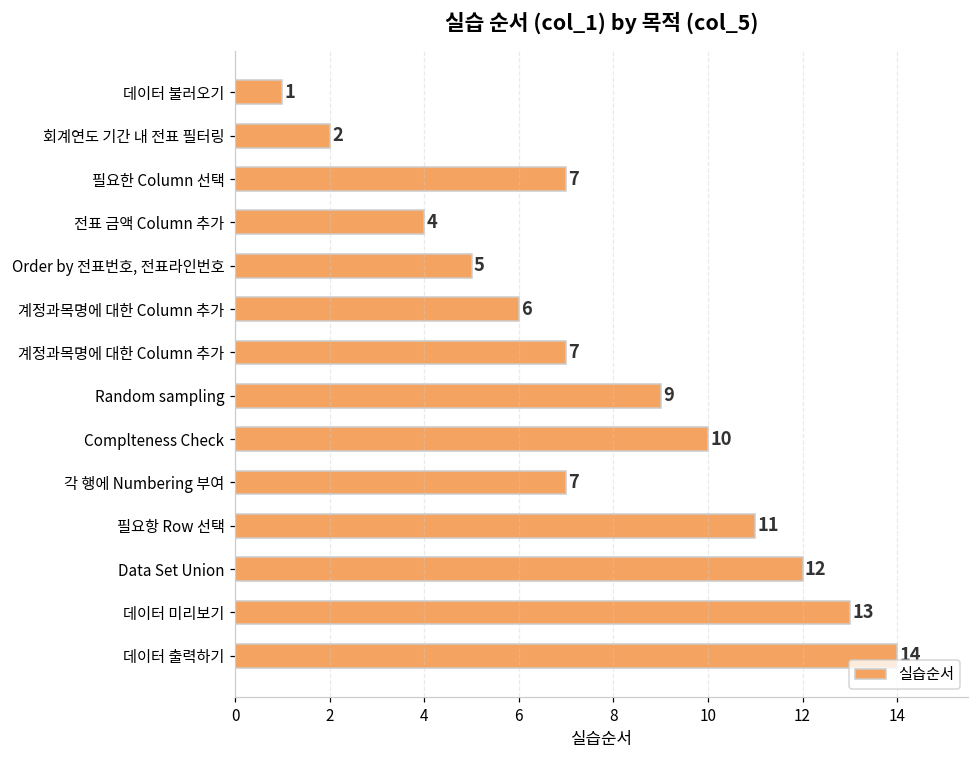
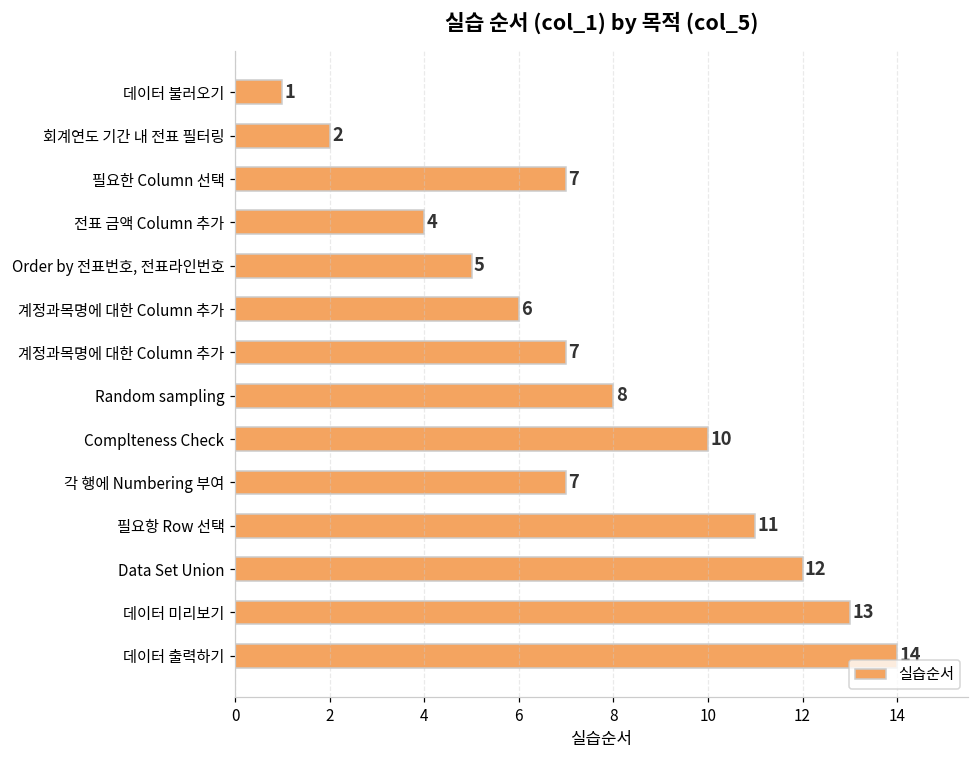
  {
    "데이터 불러오기": 1,
    "회계연도 기간 내 전표 필터링": 2,
    "필요한 Column 선택": 7,
    "전표 금액 Column 추가": 4,
    "Order by 전표번호, 전표라인번호": 5,
-   "Random sampling": 9,
+   "Random sampling": 8,
    "Complteness Check": 10,
    "각 행에 Numbering 부여": 7,
    "필요항 Row 선택": 11,
    "Data Set Union": 12,
    "데이터 미리보기": 13
  }
